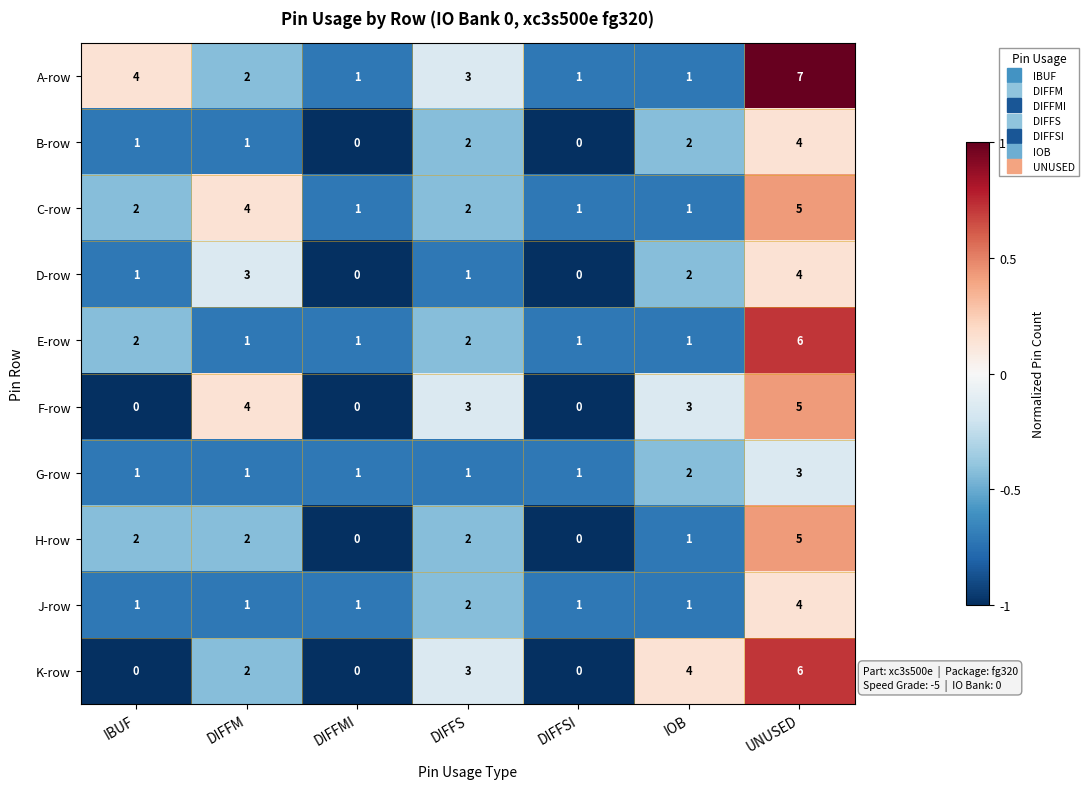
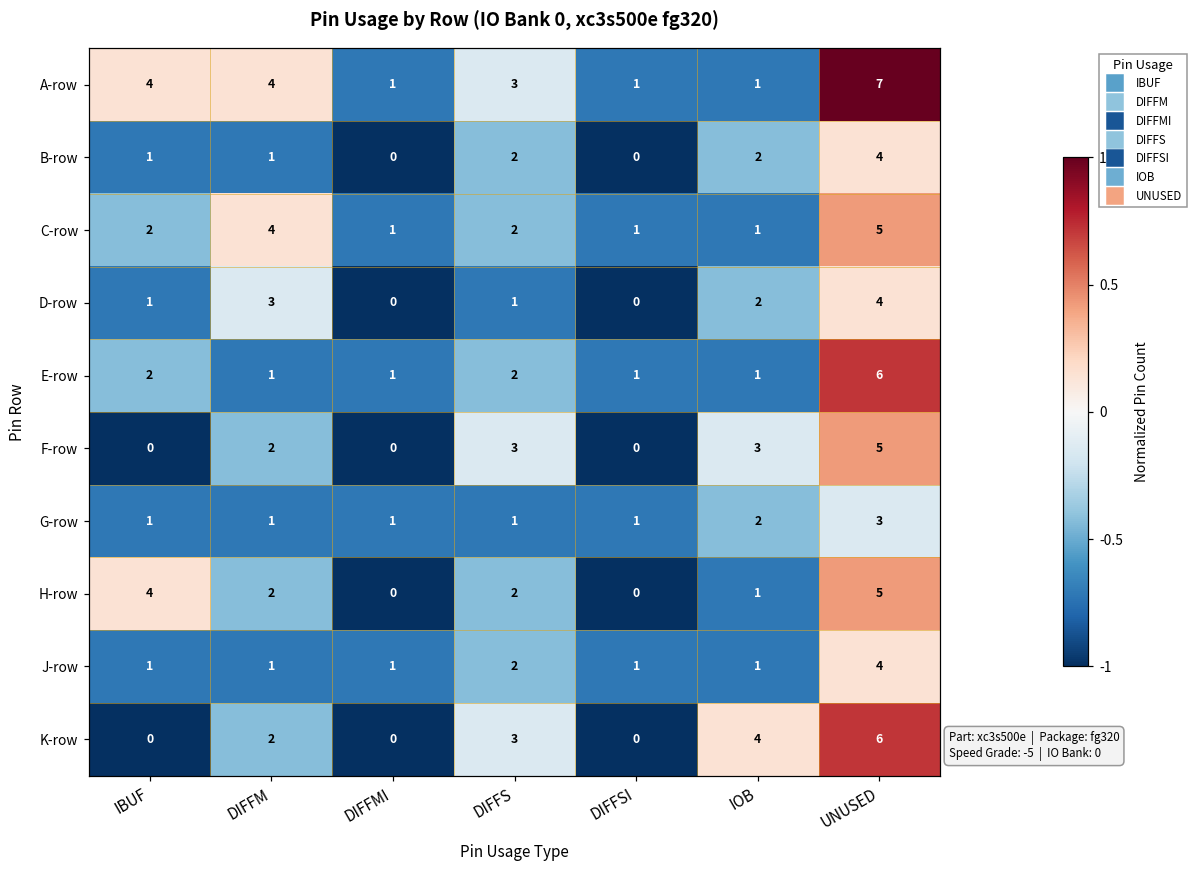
  {
    "A-row": {
      "IBUF": 4,
-     "DIFFM": 2,
+     "DIFFM": 4,
      "DIFFMI": 1,
      "DIFFS": 3,
      "DIFFSI": 1,
      "IOB": 1,
      "UNUSED": 7
    },
    "B-row": {
      "IBUF": 1,
      "DIFFM": 1,
      "DIFFMI": 0,
      "DIFFS": 2,
      "DIFFSI": 0,
      "IOB": 2,
      "UNUSED": 4
    },
    "C-row": {
      "IBUF": 2,
      "DIFFM": 4,
      "DIFFMI": 1,
      "DIFFS": 2,
      "DIFFSI": 1,
      "IOB": 1,
      "UNUSED": 5
    },
    "D-row": {
      "IBUF": 1,
      "DIFFM": 3,
      "DIFFMI": 0,
      "DIFFS": 1,
      "DIFFSI": 0,
      "IOB": 2,
      "UNUSED": 4
    },
    "E-row": {
      "IBUF": 2,
      "DIFFM": 1,
      "DIFFMI": 1,
      "DIFFS": 2,
      "DIFFSI": 1,
      "IOB": 1,
      "UNUSED": 6
    },
    "F-row": {
      "IBUF": 0,
-     "DIFFM": 4,
+     "DIFFM": 2,
      "DIFFMI": 0,
      "DIFFS": 3,
      "DIFFSI": 0,
      "IOB": 3,
      "UNUSED": 5
    },
    "G-row": {
      "IBUF": 1,
      "DIFFM": 1,
      "DIFFMI": 1,
      "DIFFS": 1,
      "DIFFSI": 1,
      "IOB": 2,
      "UNUSED": 3
    },
    "H-row": {
-     "IBUF": 2,
+     "IBUF": 4,
      "DIFFM": 2,
      "DIFFMI": 0,
      "DIFFS": 2,
      "DIFFSI": 0,
      "IOB": 1,
      "UNUSED": 5
    },
    "J-row": {
      "IBUF": 1,
      "DIFFM": 1,
      "DIFFMI": 1,
      "DIFFS": 2,
      "DIFFSI": 1,
      "IOB": 1,
      "UNUSED": 4
    },
    "K-row": {
      "IBUF": 0,
      "DIFFM": 2,
      "DIFFMI": 0,
      "DIFFS": 3,
      "DIFFSI": 0,
      "IOB": 4,
      "UNUSED": 6
    }
  }
